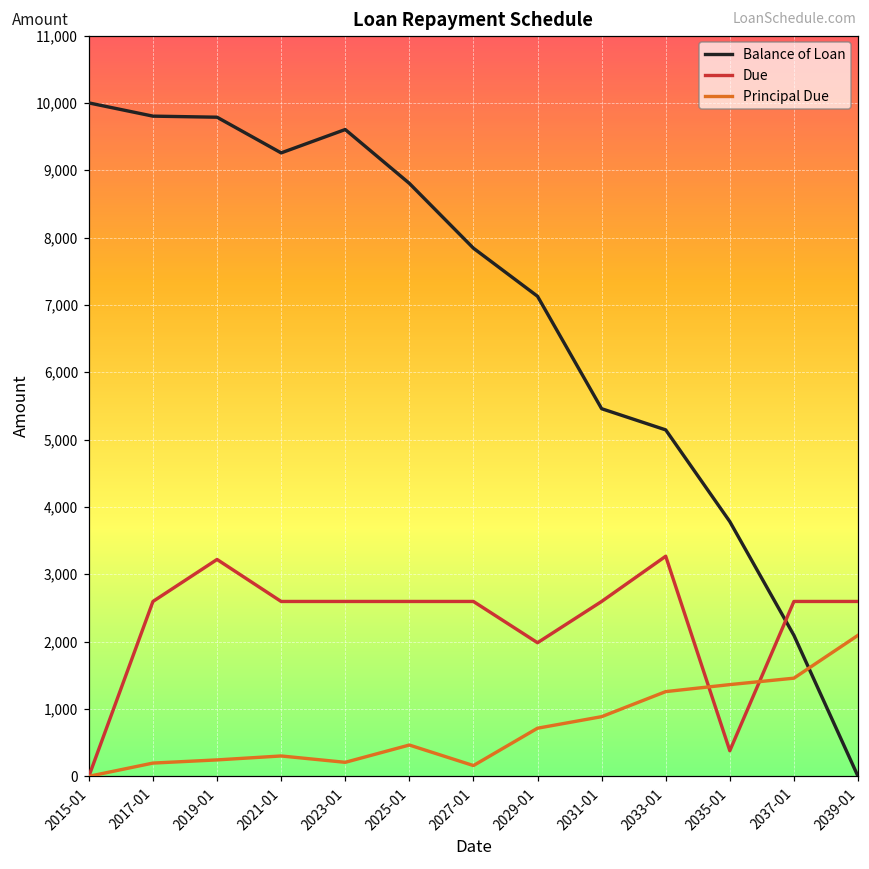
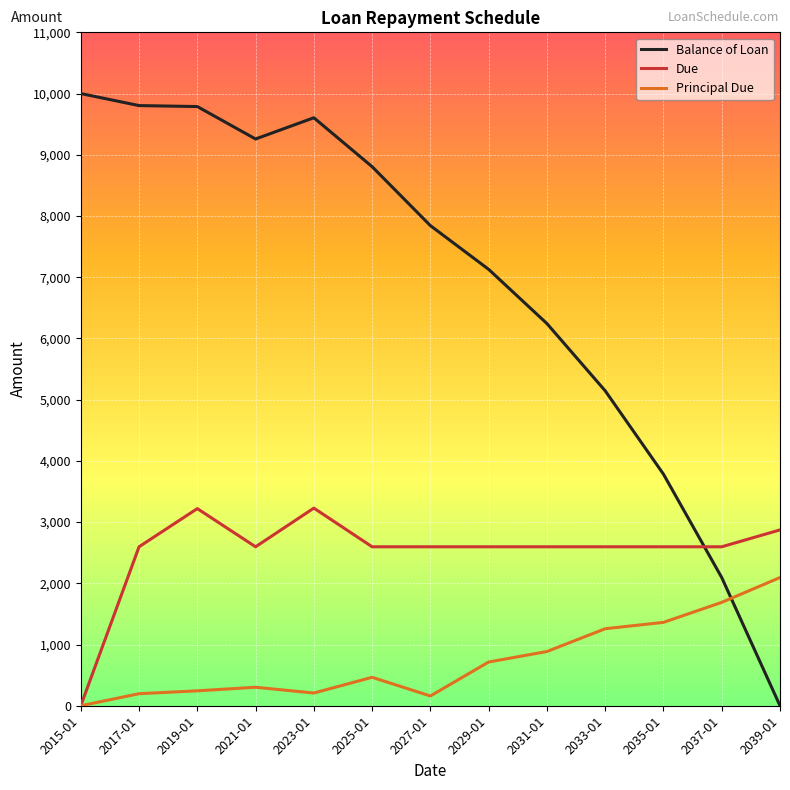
  {
    "Balance of Loan": {
      "2015-01": "10,000",
      "2017-01": "9,800",
      "2019-01": "9,800",
      "2021-01": "9,300",
      "2023-01": "9,600",
      "2025-01": "8,800",
      "2027-01": "7,800",
      "2029-01": "7,100",
-     "2031-01": "5,500",
+     "2031-01": "6,200",
      "2033-01": "5,100",
      "2035-01": "3,800",
      "2037-01": "2,100",
      "2039-01": "0"
    },
    "Due": {
      "2017-01": "2,600",
      "2019-01": "3,200",
      "2021-01": "2,600",
-     "2023-01": "2,600",
+     "2023-01": "3,200",
      "2025-01": "2,600",
      "2027-01": "2,600",
-     "2029-01": "2,000",
+     "2029-01": "2,600",
      "2031-01": "2,600",
-     "2033-01": "3,300",
-     "2035-01": "400",
+     "2033-01": "2,600",
+     "2035-01": "2,600",
      "2037-01": "2,600",
-     "2039-01": "2,600"
+     "2039-01": "2,900"
    },
    "Principal Due": {
      "2017-01": "200",
      "2019-01": "200",
      "2021-01": "300",
      "2023-01": "200",
      "2025-01": "500",
      "2027-01": "200",
      "2029-01": "700",
      "2031-01": "900",
      "2033-01": "1,300",
      "2035-01": "1,400",
-     "2037-01": "1,500",
+     "2037-01": "1,700",
      "2039-01": "2,100"
    }
  }
